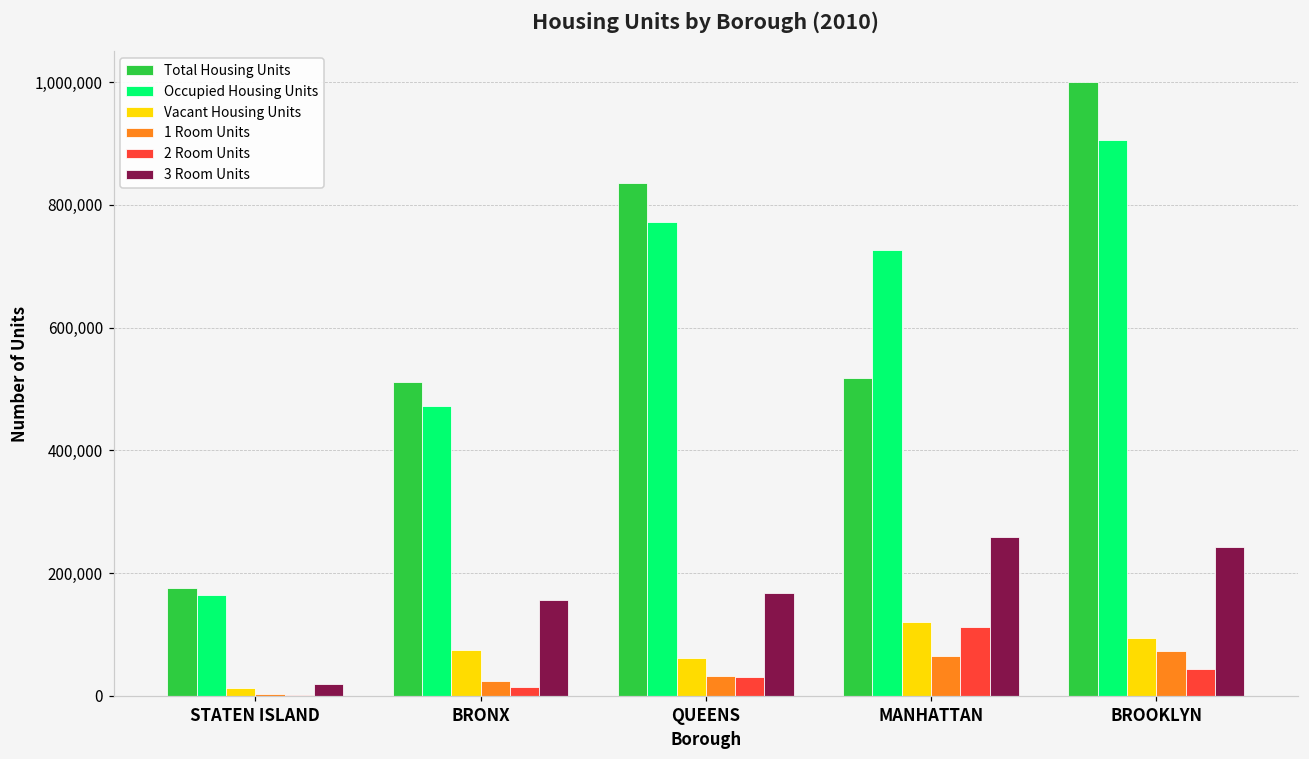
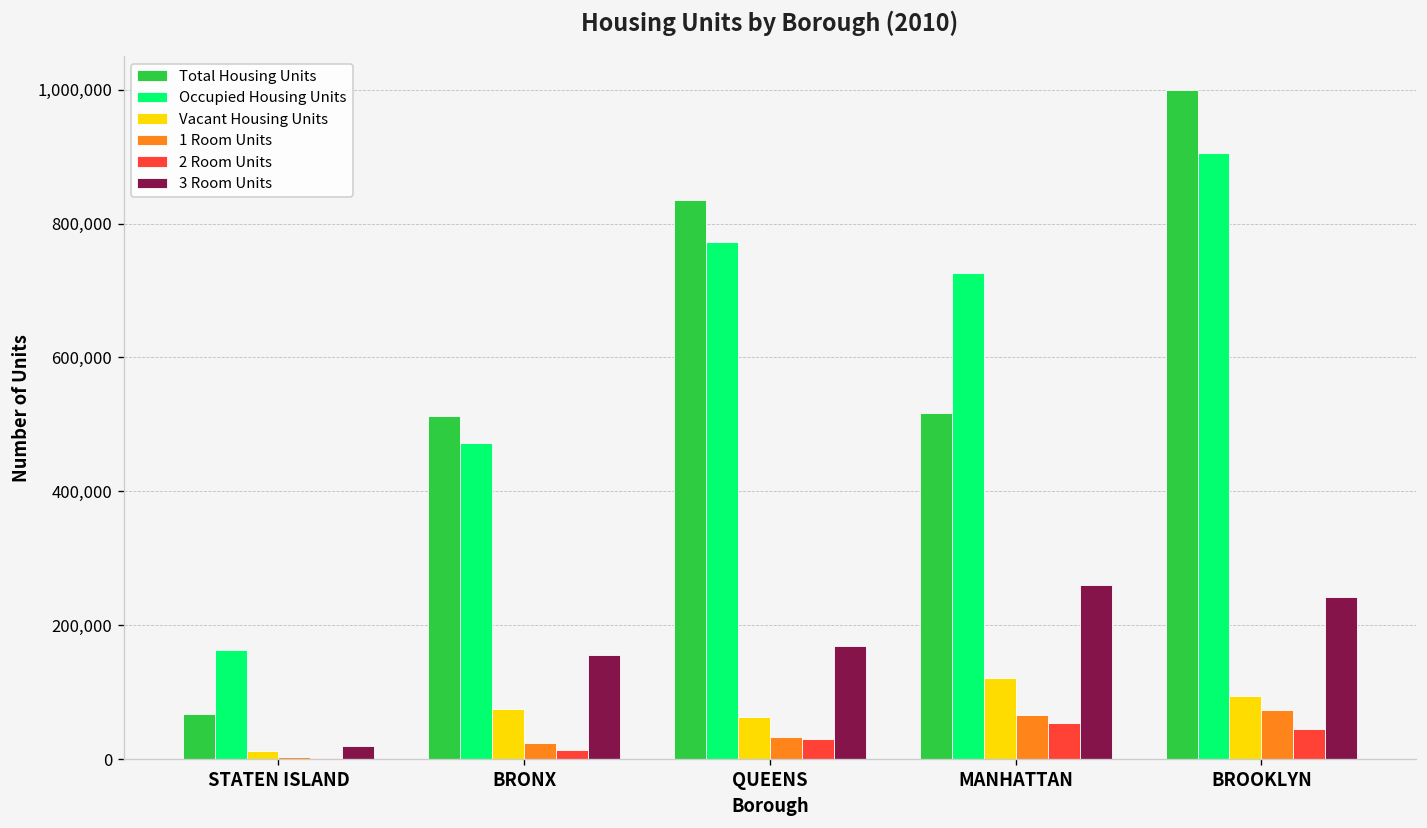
  {
    "Total Housing Units": {
-     "STATEN ISLAND": "180,000",
+     "STATEN ISLAND": "70,000",
      "BRONX": "510,000",
      "QUEENS": "830,000",
      "MANHATTAN": "520,000",
      "BROOKLYN": "1,000,000"
    },
    "Occupied Housing Units": {
      "STATEN ISLAND": "160,000",
      "BRONX": "470,000",
      "QUEENS": "770,000",
      "MANHATTAN": "730,000",
      "BROOKLYN": "910,000"
    },
    "Vacant Housing Units": {
      "STATEN ISLAND": "10,000",
      "BRONX": "70,000",
      "QUEENS": "60,000",
      "MANHATTAN": "120,000",
      "BROOKLYN": "90,000"
    },
    "1 Room Units": {
      "BRONX": "20,000",
      "QUEENS": "30,000",
      "MANHATTAN": "70,000",
      "BROOKLYN": "70,000"
    },
    "2 Room Units": {
      "BRONX": "10,000",
      "QUEENS": "30,000",
-     "MANHATTAN": "110,000",
+     "MANHATTAN": "50,000",
      "BROOKLYN": "40,000"
    },
    "3 Room Units": {
      "STATEN ISLAND": "20,000",
      "BRONX": "160,000",
      "QUEENS": "170,000",
      "MANHATTAN": "260,000",
      "BROOKLYN": "240,000"
    }
  }
